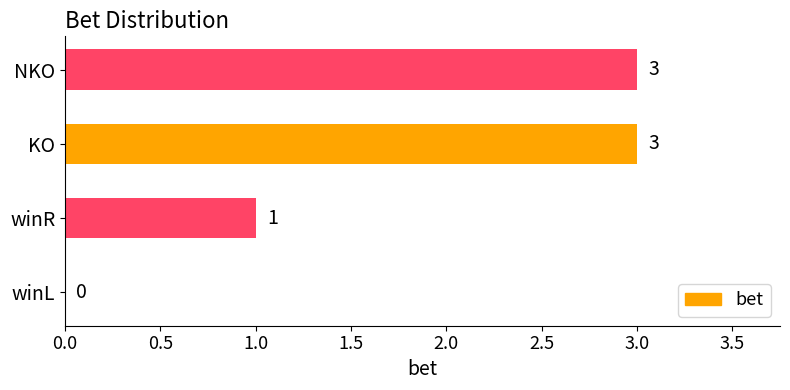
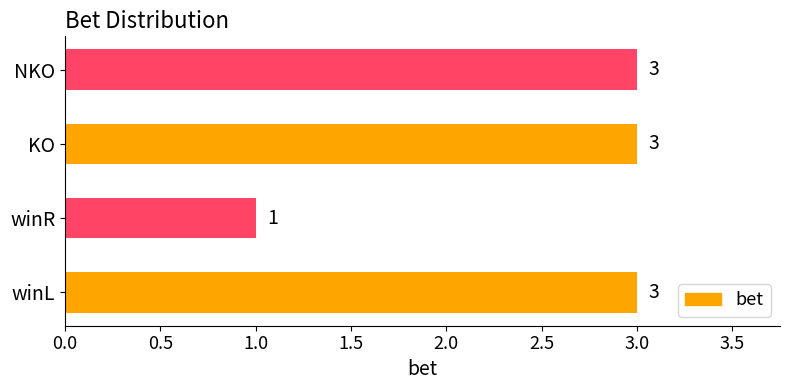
  {
    "NKO": 3,
    "KO": 3,
    "winR": 1,
-   "winL": 0
+   "winL": 3
  }
